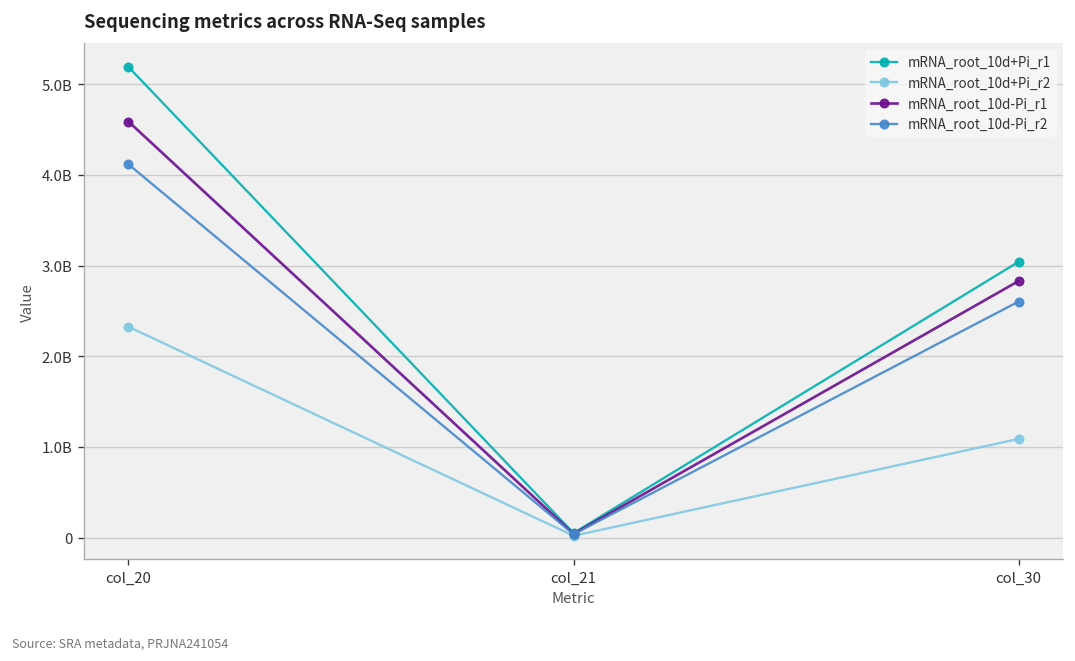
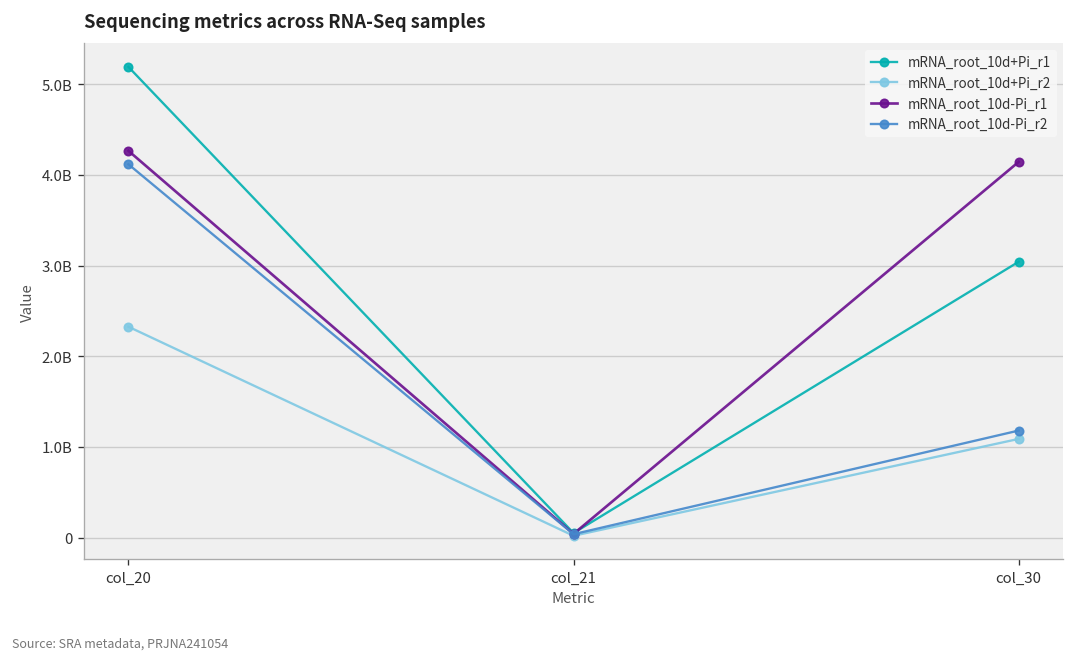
  {
    "mRNA_root_10d+Pi_r1": {
      "col_20": 5200000000,
      "col_30": 3000000000
    },
    "mRNA_root_10d+Pi_r2": {
      "col_20": 2300000000,
      "col_30": 1100000000
    },
    "mRNA_root_10d-Pi_r1": {
-     "col_20": 4600000000,
-     "col_30": 2800000000
+     "col_20": 4300000000,
+     "col_30": 4100000000
    },
    "mRNA_root_10d-Pi_r2": {
      "col_20": 4100000000,
-     "col_30": 2600000000
+     "col_30": 1200000000
    }
  }
